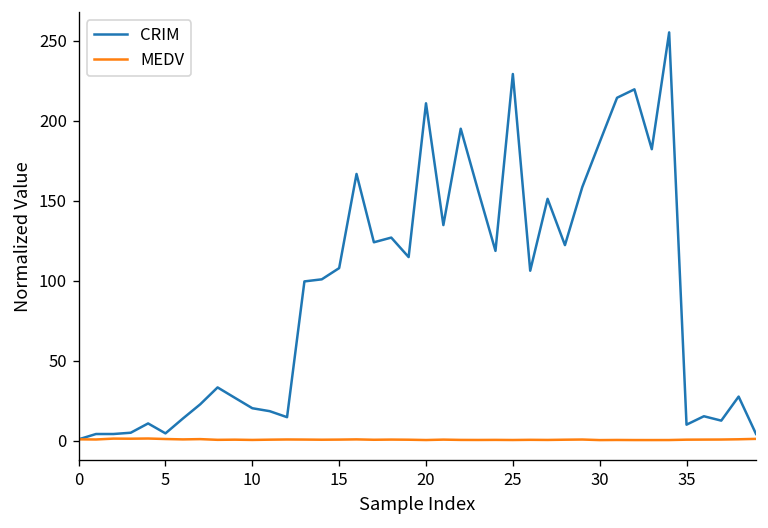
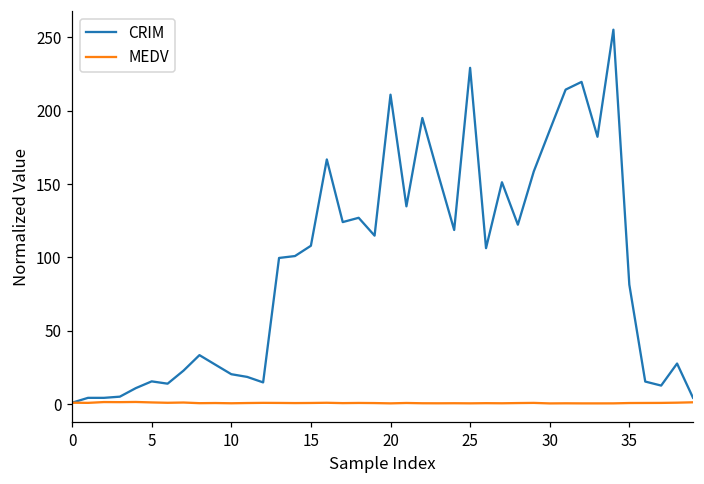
  {
    "CRIM": {
-     "5": 5,
+     "5": 16,
      "10": 20,
      "15": 108,
      "20": 211,
      "25": 229,
      "30": 187,
-     "35": 10
+     "35": 81
    },
    "MEDV": {
      "5": 1,
      "10": 1,
      "15": 1,
      "20": 1,
      "25": 1,
      "30": 1,
      "35": 1
    }
  }
